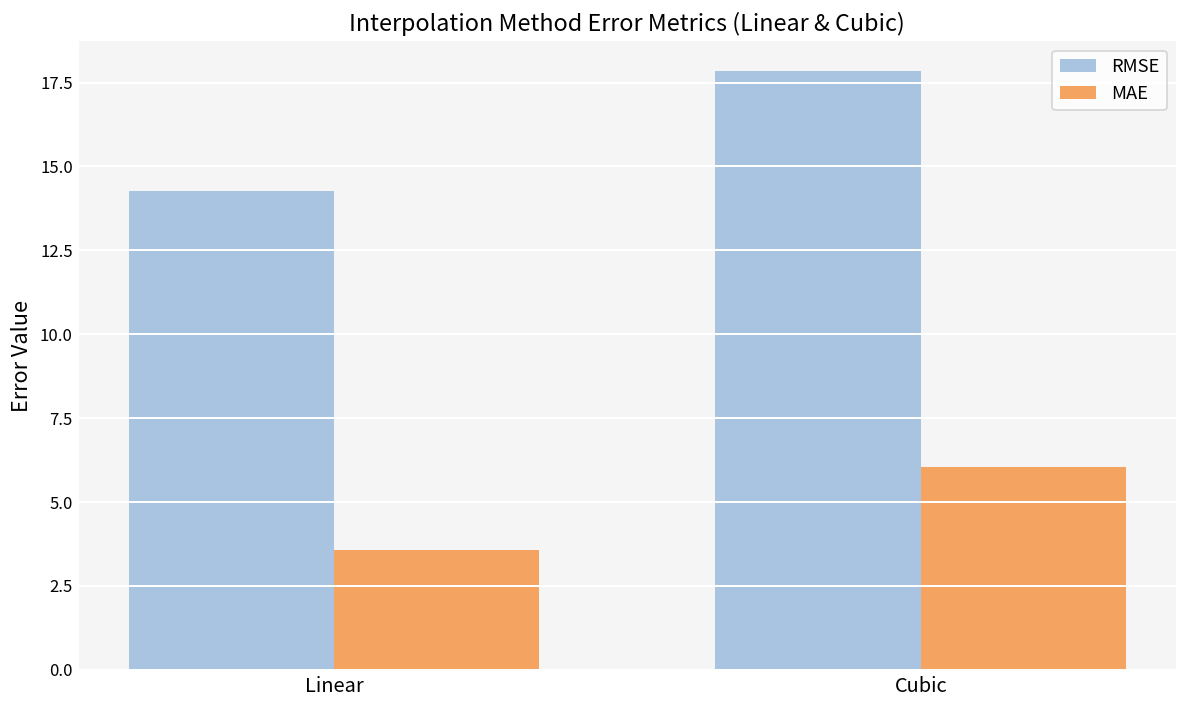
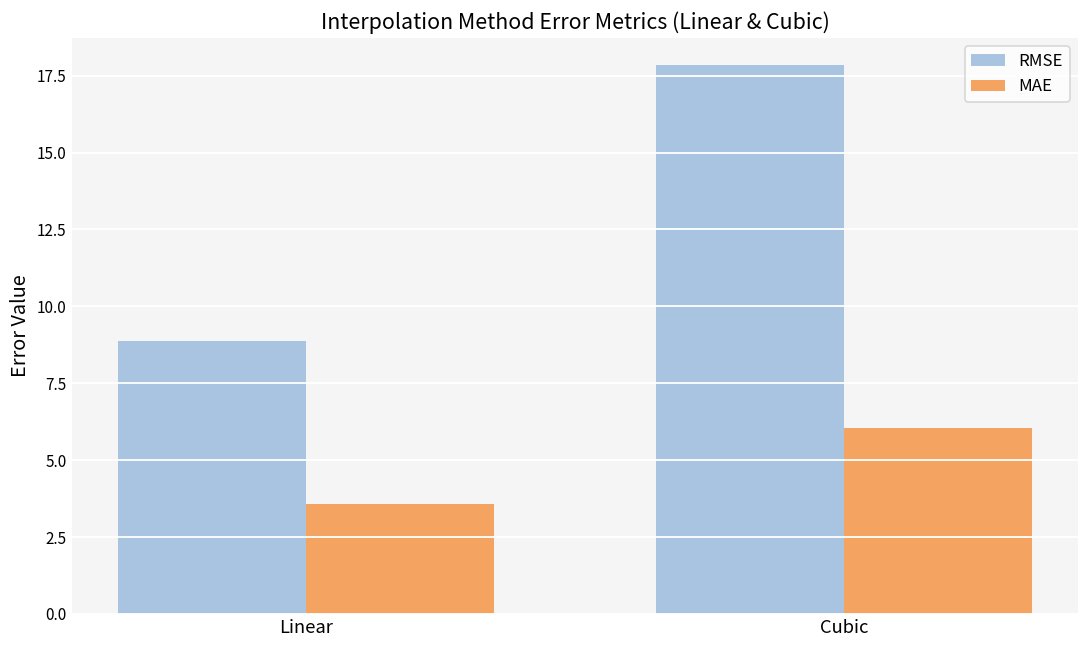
  {
    "RMSE": {
-     "Linear": 14.3,
+     "Linear": 8.9,
      "Cubic": 17.8
    },
    "MAE": {
      "Linear": 3.6,
      "Cubic": 6.1
    }
  }
